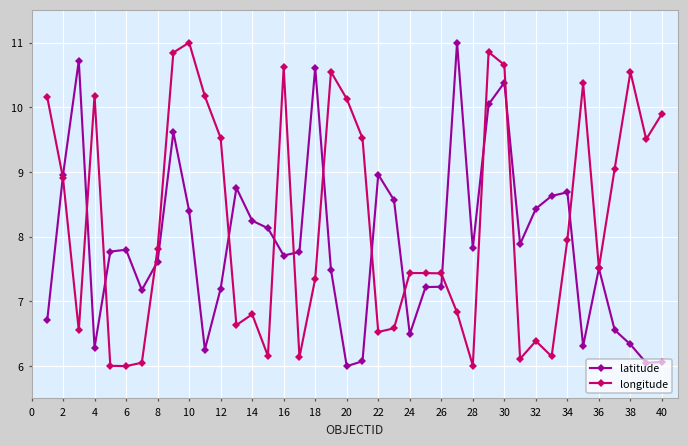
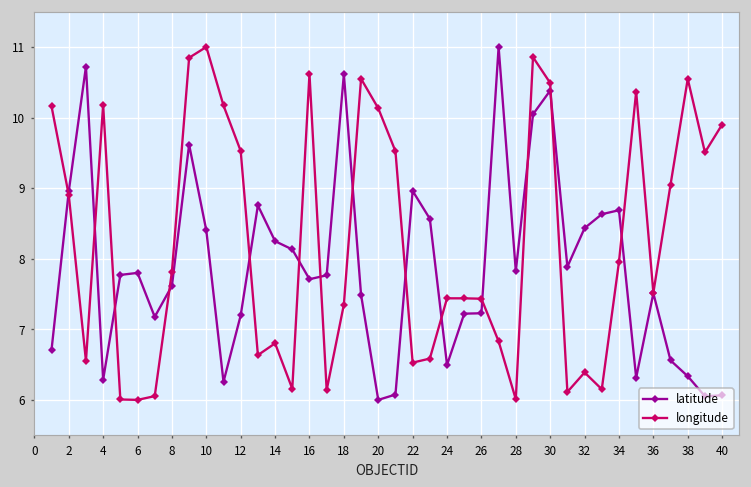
  {
    "latitude": {
      "2": 9.0,
      "4": 6.3,
      "6": 7.8,
      "8": 7.6,
      "10": 8.4,
      "12": 7.2,
      "14": 8.2,
      "16": 7.7,
      "18": 10.6,
      "20": 6.0,
      "22": 9.0,
      "24": 6.5,
      "26": 7.2,
      "28": 7.8,
      "30": 10.4,
      "32": 8.4,
      "34": 8.7,
      "38": 6.3
    },
    "longitude": {
      "2": 8.9,
      "4": 10.2,
      "6": 6.0,
      "8": 7.8,
      "10": 11.0,
      "12": 9.5,
      "14": 6.8,
      "16": 10.6,
      "18": 7.4,
      "20": 10.1,
      "22": 6.5,
      "24": 7.4,
      "26": 7.4,
      "28": 6.0,
-     "30": 10.7,
+     "30": 10.5,
      "32": 6.4,
      "34": 8.0,
      "38": 10.5,
      "40": 9.9
    }
  }
